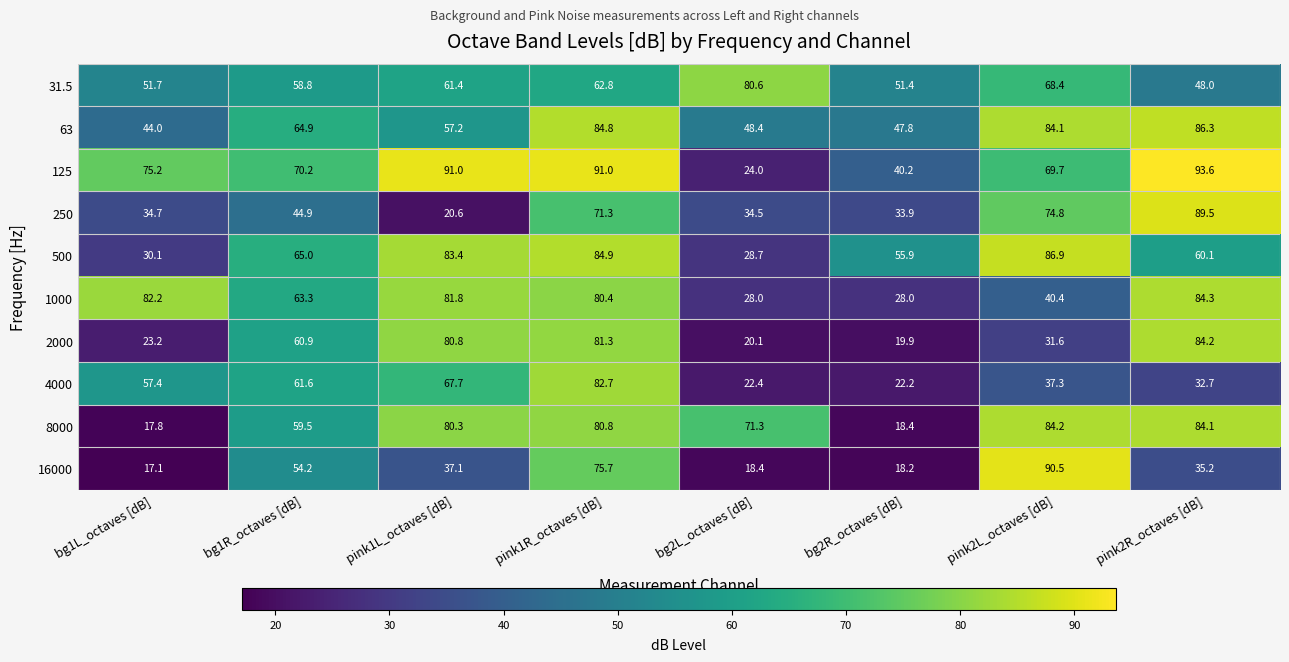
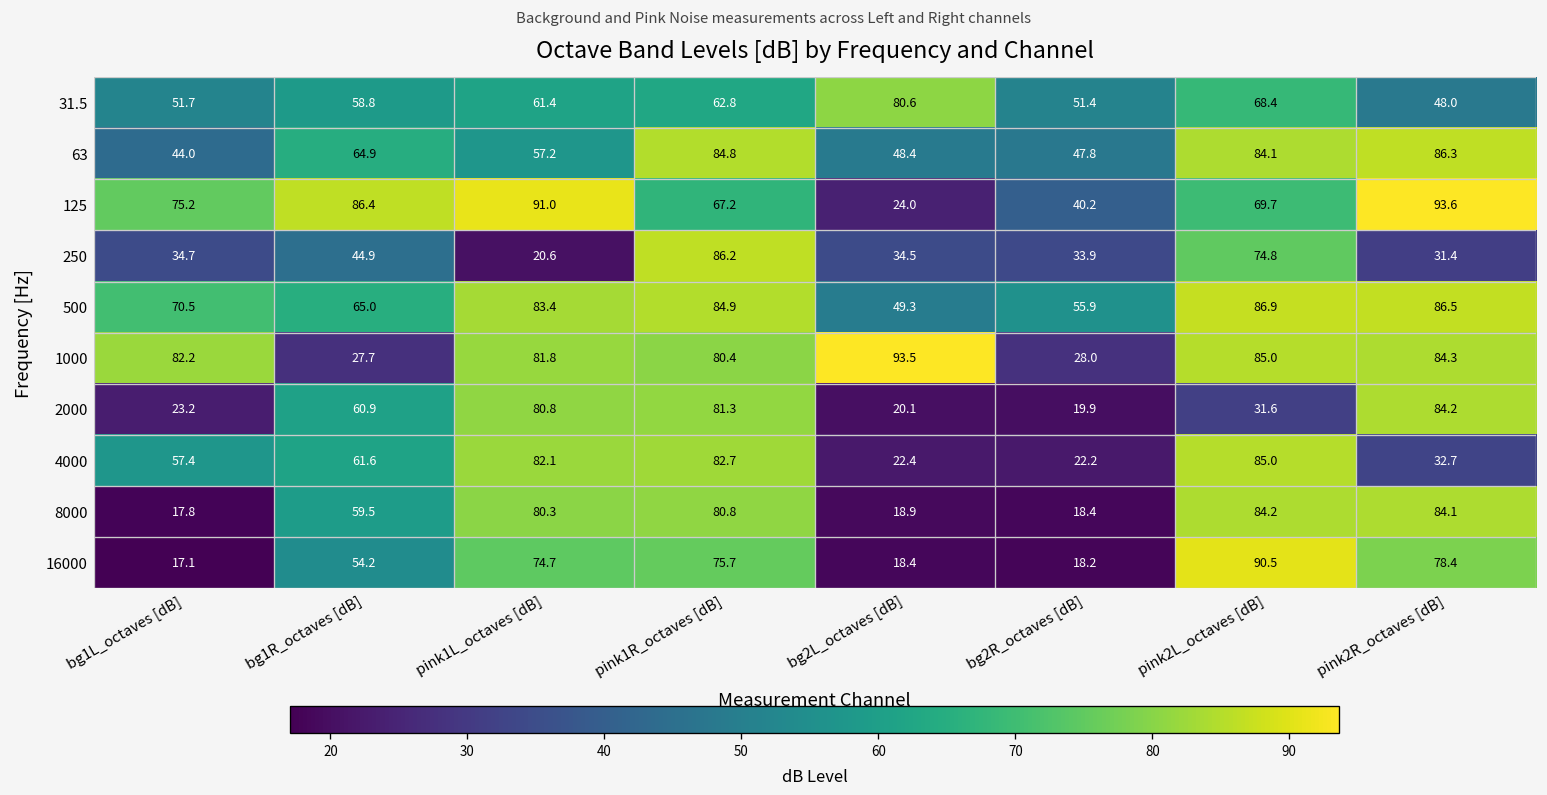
  {
    "31.5": {
      "bg1L_octaves [dB]": 51.7,
      "bg1R_octaves [dB]": 58.8,
      "pink1L_octaves [dB]": 61.4,
      "pink1R_octaves [dB]": 62.8,
      "bg2L_octaves [dB]": 80.6,
      "bg2R_octaves [dB]": 51.4,
      "pink2L_octaves [dB]": 68.4,
      "pink2R_octaves [dB]": 48.0
    },
    "63": {
      "bg1L_octaves [dB]": 44.0,
      "bg1R_octaves [dB]": 64.9,
      "pink1L_octaves [dB]": 57.2,
      "pink1R_octaves [dB]": 84.8,
      "bg2L_octaves [dB]": 48.4,
      "bg2R_octaves [dB]": 47.8,
      "pink2L_octaves [dB]": 84.1,
      "pink2R_octaves [dB]": 86.3
    },
    "125": {
      "bg1L_octaves [dB]": 75.2,
-     "bg1R_octaves [dB]": 70.2,
+     "bg1R_octaves [dB]": 86.4,
      "pink1L_octaves [dB]": 91.0,
-     "pink1R_octaves [dB]": 91.0,
+     "pink1R_octaves [dB]": 67.2,
      "bg2L_octaves [dB]": 24.0,
      "bg2R_octaves [dB]": 40.2,
      "pink2L_octaves [dB]": 69.7,
      "pink2R_octaves [dB]": 93.6
    },
    "250": {
      "bg1L_octaves [dB]": 34.7,
      "bg1R_octaves [dB]": 44.9,
      "pink1L_octaves [dB]": 20.6,
-     "pink1R_octaves [dB]": 71.3,
+     "pink1R_octaves [dB]": 86.2,
      "bg2L_octaves [dB]": 34.5,
      "bg2R_octaves [dB]": 33.9,
      "pink2L_octaves [dB]": 74.8,
-     "pink2R_octaves [dB]": 89.5
+     "pink2R_octaves [dB]": 31.4
    },
    "500": {
-     "bg1L_octaves [dB]": 30.1,
+     "bg1L_octaves [dB]": 70.5,
      "bg1R_octaves [dB]": 65.0,
      "pink1L_octaves [dB]": 83.4,
      "pink1R_octaves [dB]": 84.9,
-     "bg2L_octaves [dB]": 28.7,
+     "bg2L_octaves [dB]": 49.3,
      "bg2R_octaves [dB]": 55.9,
      "pink2L_octaves [dB]": 86.9,
-     "pink2R_octaves [dB]": 60.1
+     "pink2R_octaves [dB]": 86.5
    },
    "1000": {
      "bg1L_octaves [dB]": 82.2,
-     "bg1R_octaves [dB]": 63.3,
+     "bg1R_octaves [dB]": 27.7,
      "pink1L_octaves [dB]": 81.8,
      "pink1R_octaves [dB]": 80.4,
-     "bg2L_octaves [dB]": 28.0,
+     "bg2L_octaves [dB]": 93.5,
      "bg2R_octaves [dB]": 28.0,
-     "pink2L_octaves [dB]": 40.4,
+     "pink2L_octaves [dB]": 85.0,
      "pink2R_octaves [dB]": 84.3
    },
    "2000": {
      "bg1L_octaves [dB]": 23.2,
      "bg1R_octaves [dB]": 60.9,
      "pink1L_octaves [dB]": 80.8,
      "pink1R_octaves [dB]": 81.3,
      "bg2L_octaves [dB]": 20.1,
      "bg2R_octaves [dB]": 19.9,
      "pink2L_octaves [dB]": 31.6,
      "pink2R_octaves [dB]": 84.2
    },
    "4000": {
      "bg1L_octaves [dB]": 57.4,
      "bg1R_octaves [dB]": 61.6,
-     "pink1L_octaves [dB]": 67.7,
+     "pink1L_octaves [dB]": 82.1,
      "pink1R_octaves [dB]": 82.7,
      "bg2L_octaves [dB]": 22.4,
      "bg2R_octaves [dB]": 22.2,
-     "pink2L_octaves [dB]": 37.3,
+     "pink2L_octaves [dB]": 85.0,
      "pink2R_octaves [dB]": 32.7
    },
    "8000": {
      "bg1L_octaves [dB]": 17.8,
      "bg1R_octaves [dB]": 59.5,
      "pink1L_octaves [dB]": 80.3,
      "pink1R_octaves [dB]": 80.8,
-     "bg2L_octaves [dB]": 71.3,
+     "bg2L_octaves [dB]": 18.9,
      "bg2R_octaves [dB]": 18.4,
      "pink2L_octaves [dB]": 84.2,
      "pink2R_octaves [dB]": 84.1
    },
    "16000": {
      "bg1L_octaves [dB]": 17.1,
      "bg1R_octaves [dB]": 54.2,
-     "pink1L_octaves [dB]": 37.1,
+     "pink1L_octaves [dB]": 74.7,
      "pink1R_octaves [dB]": 75.7,
      "bg2L_octaves [dB]": 18.4,
      "bg2R_octaves [dB]": 18.2,
      "pink2L_octaves [dB]": 90.5,
-     "pink2R_octaves [dB]": 35.2
+     "pink2R_octaves [dB]": 78.4
    }
  }
